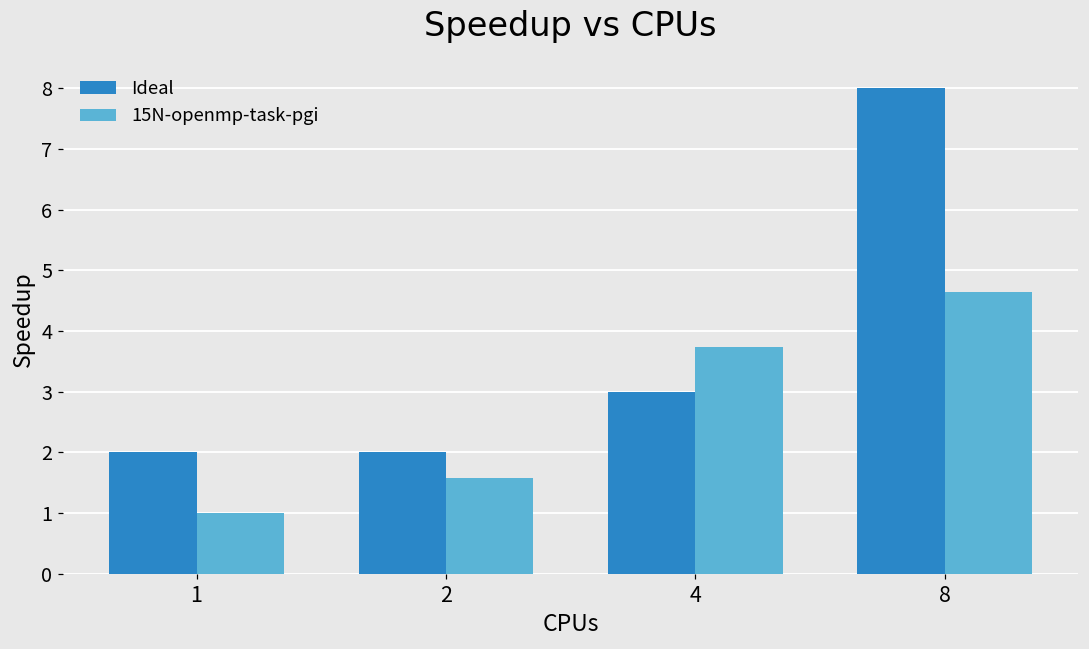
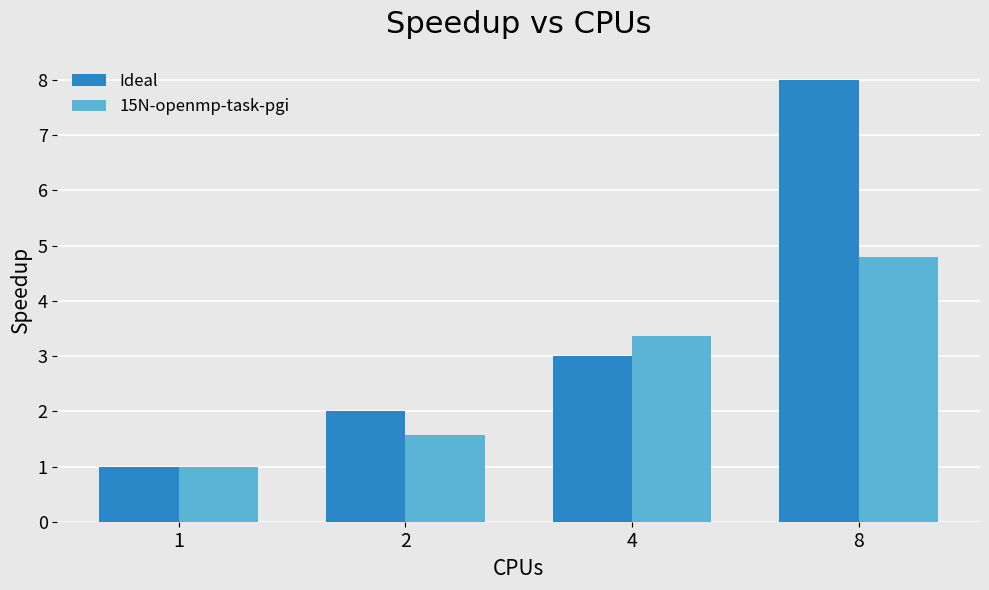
  {
    "Ideal": {
-     "1": 2,
+     "1": 1,
      "2": 2,
      "4": 3,
      "8": 8
    },
    "15N-openmp-task-pgi": {
      "1": 1.0,
      "2": 1.6,
-     "4": 3.7,
-     "8": 4.6
+     "4": 3.4,
+     "8": 4.8
    }
  }
